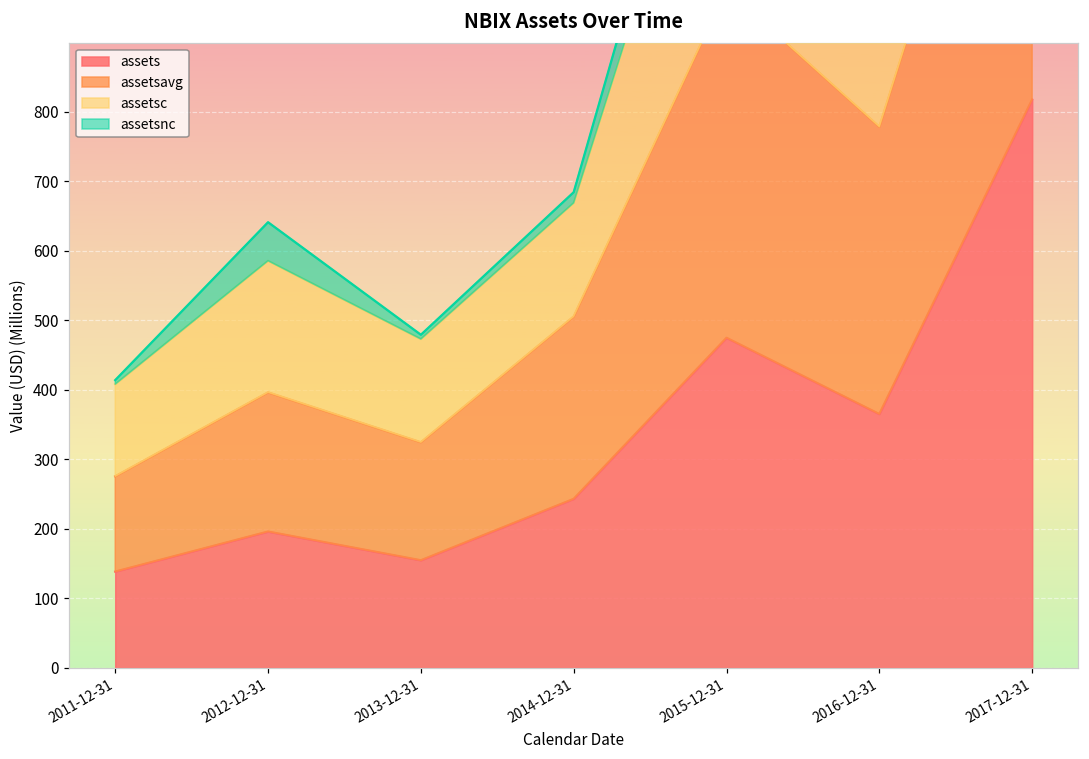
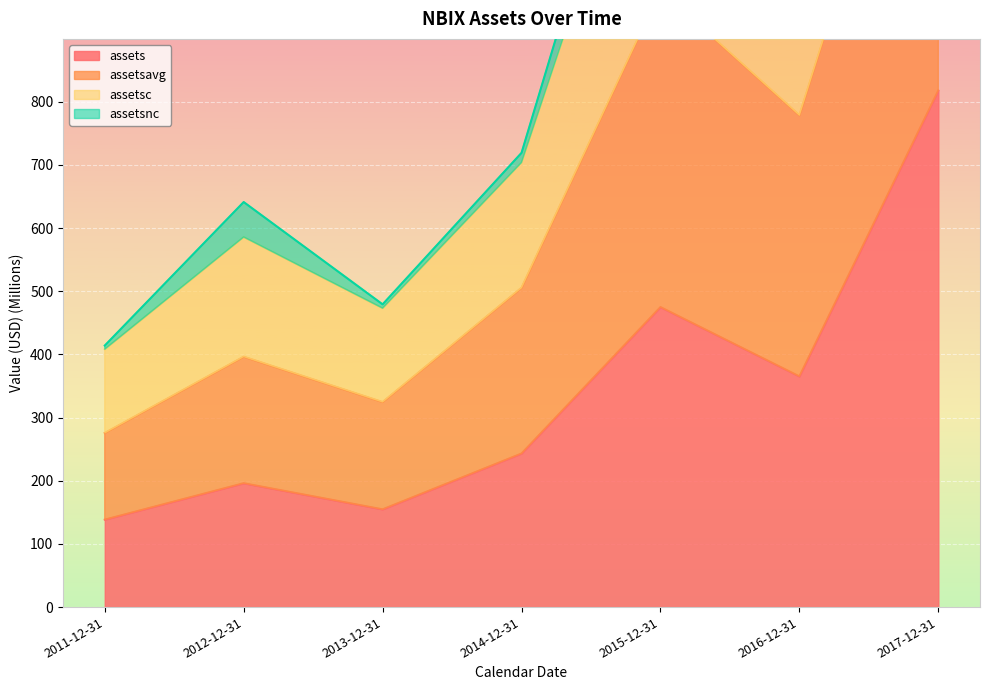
  {
    "assetsc": {
      "2011-12-31": 130,
      "2012-12-31": 190,
      "2013-12-31": 150,
-     "2014-12-31": 160
+     "2014-12-31": 200
    },
    "assetsnc": {
      "2011-12-31": 10,
      "2012-12-31": 60,
      "2013-12-31": 10,
      "2014-12-31": 20
    }
  }
